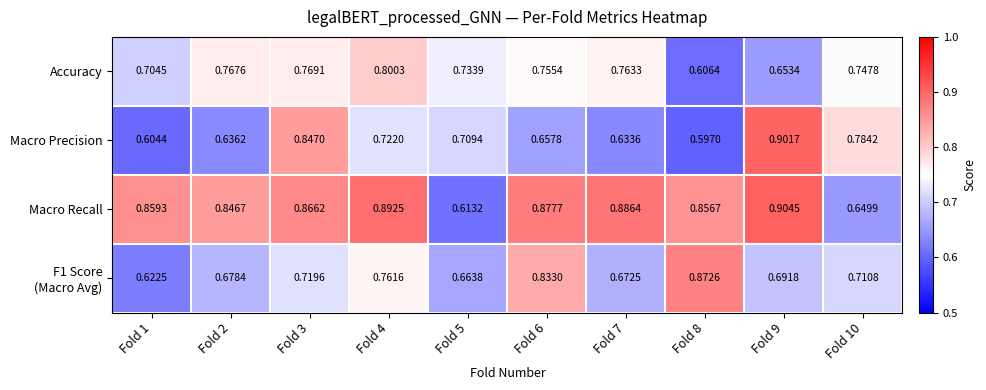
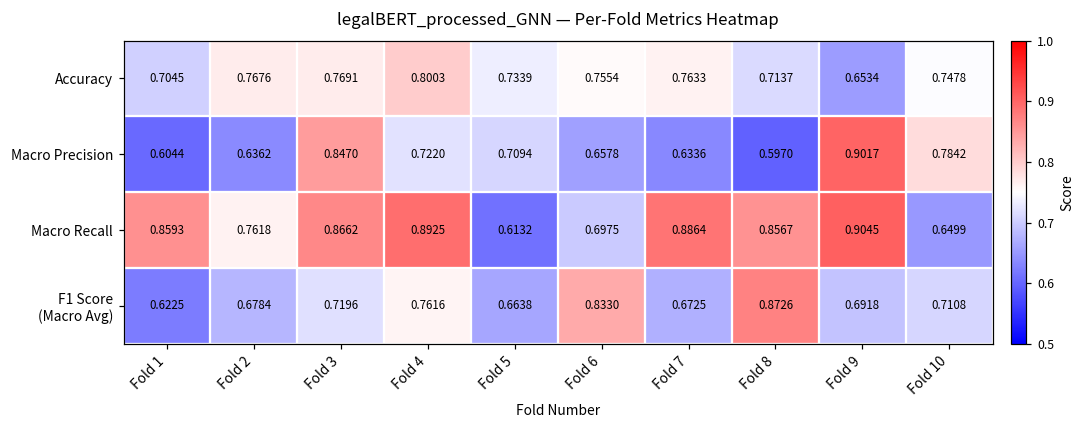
  {
    "Accuracy": {
      "Fold 1": 0.7045,
      "Fold 2": 0.7676,
      "Fold 3": 0.7691,
      "Fold 4": 0.8003,
      "Fold 5": 0.7339,
      "Fold 6": 0.7554,
      "Fold 7": 0.7633,
-     "Fold 8": 0.6064,
+     "Fold 8": 0.7137,
      "Fold 9": 0.6534,
      "Fold 10": 0.7478
    },
    "Macro Precision": {
      "Fold 1": 0.6044,
      "Fold 2": 0.6362,
      "Fold 3": 0.8470,
      "Fold 4": 0.7220,
      "Fold 5": 0.7094,
      "Fold 6": 0.6578,
      "Fold 7": 0.6336,
      "Fold 8": 0.5970,
      "Fold 9": 0.9017,
      "Fold 10": 0.7842
    },
    "Macro Recall": {
      "Fold 1": 0.8593,
-     "Fold 2": 0.8467,
+     "Fold 2": 0.7618,
      "Fold 3": 0.8662,
      "Fold 4": 0.8925,
      "Fold 5": 0.6132,
-     "Fold 6": 0.8777,
+     "Fold 6": 0.6975,
      "Fold 7": 0.8864,
      "Fold 8": 0.8567,
      "Fold 9": 0.9045,
      "Fold 10": 0.6499
    },
    "F1 Score (Macro Avg)": {
      "Fold 1": 0.6225,
      "Fold 2": 0.6784,
      "Fold 3": 0.7196,
      "Fold 4": 0.7616,
      "Fold 5": 0.6638,
      "Fold 6": 0.8330,
      "Fold 7": 0.6725,
      "Fold 8": 0.8726,
      "Fold 9": 0.6918,
      "Fold 10": 0.7108
    }
  }
